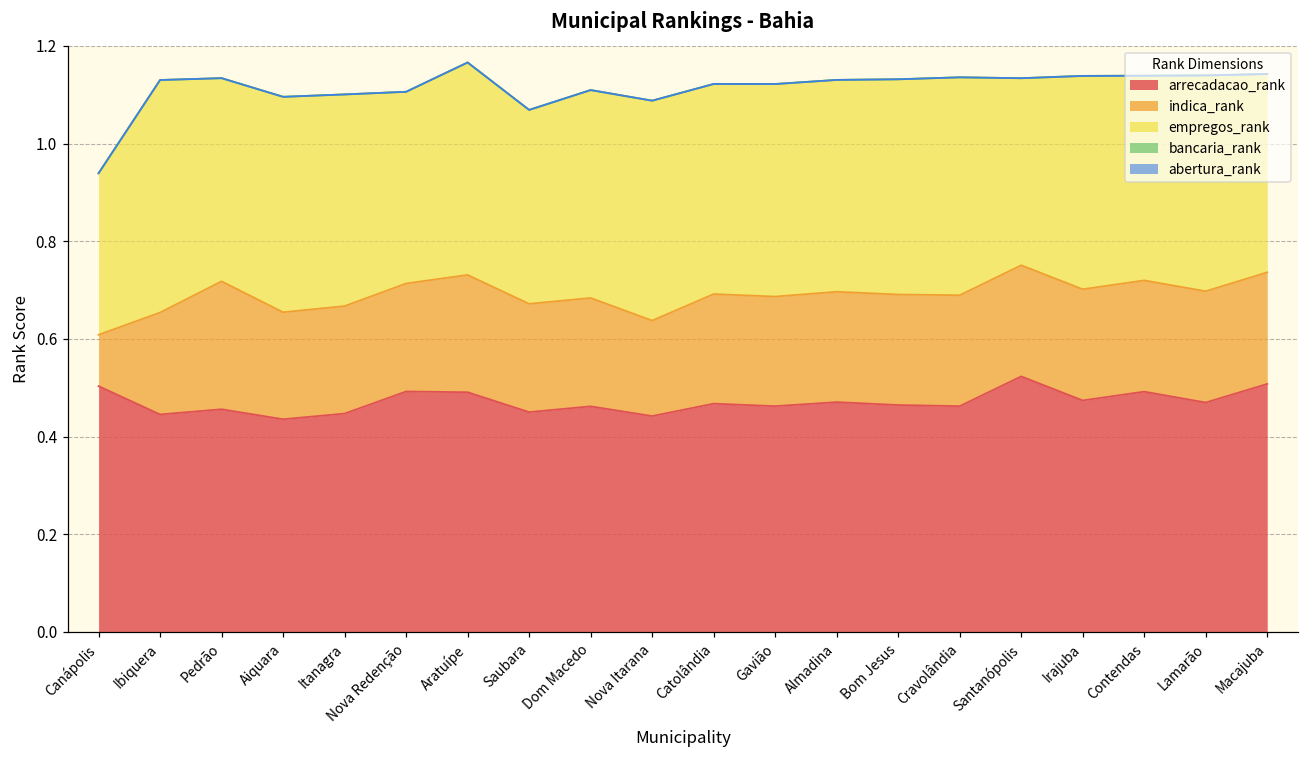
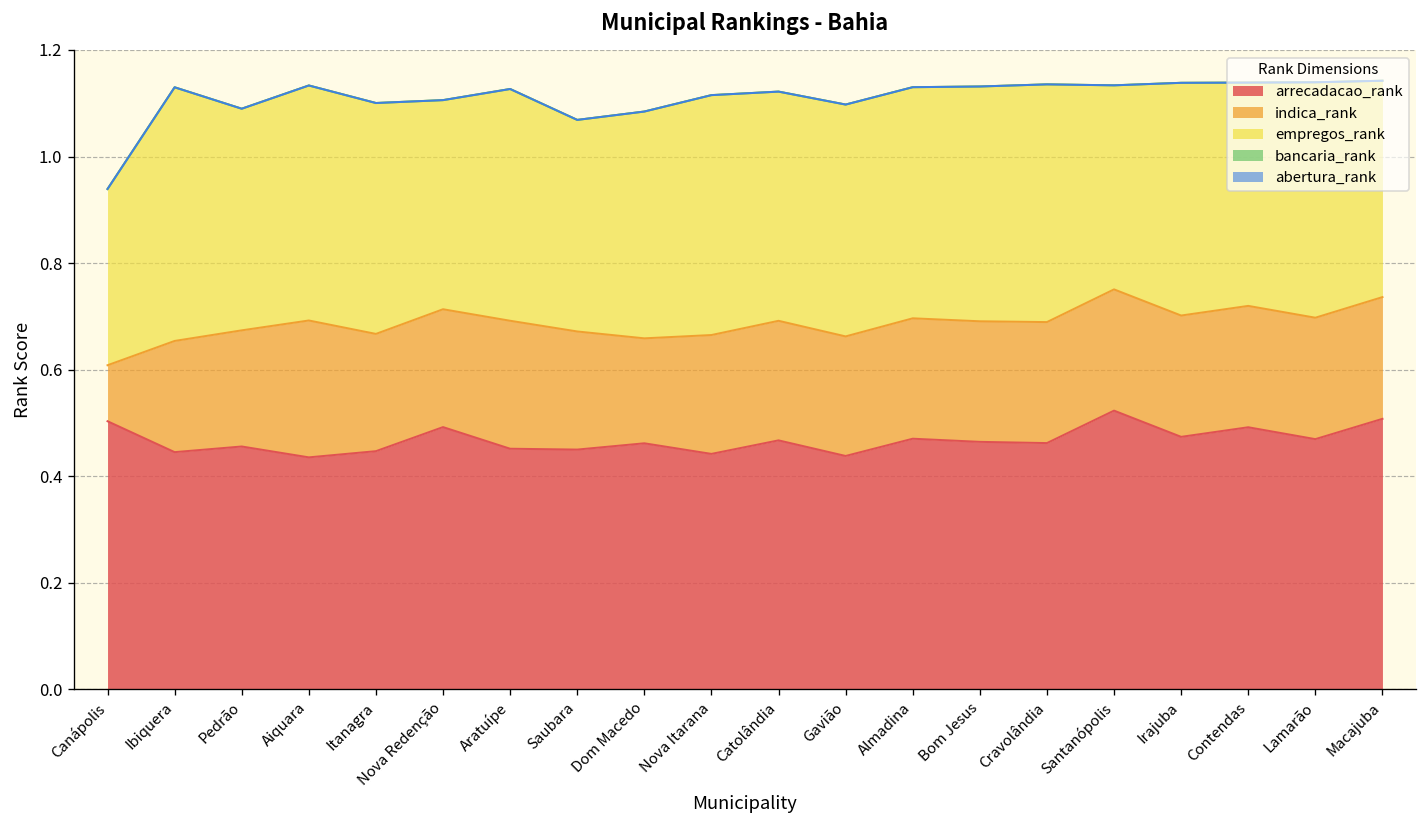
  {
    "arrecadacao_rank": {
      "Canápolis": 0.50,
      "Ibiquera": 0.45,
      "Pedrão": 0.46,
      "Aiquara": 0.44,
      "Itanagra": 0.45,
      "Nova Redenção": 0.49,
-     "Aratuípe": 0.49,
+     "Aratuípe": 0.45,
      "Saubara": 0.45,
      "Dom Macedo": 0.46,
      "Nova Itarana": 0.44,
      "Catolândia": 0.47,
-     "Gavião": 0.46,
+     "Gavião": 0.44,
      "Almadina": 0.47,
      "Bom Jesus": 0.46,
      "Cravolândia": 0.46,
      "Santanópolis": 0.52,
      "Irajuba": 0.47,
      "Contendas": 0.49,
      "Lamarão": 0.47,
      "Macajuba": 0.51
    },
    "indica_rank": {
      "Canápolis": 0.11,
      "Ibiquera": 0.21,
-     "Pedrão": 0.26,
-     "Aiquara": 0.22,
+     "Pedrão": 0.22,
+     "Aiquara": 0.26,
      "Itanagra": 0.22,
      "Nova Redenção": 0.22,
      "Aratuípe": 0.24,
      "Saubara": 0.22,
-     "Dom Macedo": 0.22,
-     "Nova Itarana": 0.20,
+     "Dom Macedo": 0.20,
+     "Nova Itarana": 0.22,
      "Catolândia": 0.22,
      "Gavião": 0.22,
      "Almadina": 0.23,
      "Bom Jesus": 0.23,
      "Cravolândia": 0.23,
      "Santanópolis": 0.23,
      "Irajuba": 0.23,
      "Contendas": 0.23,
      "Lamarão": 0.23,
      "Macajuba": 0.23
    }
  }
